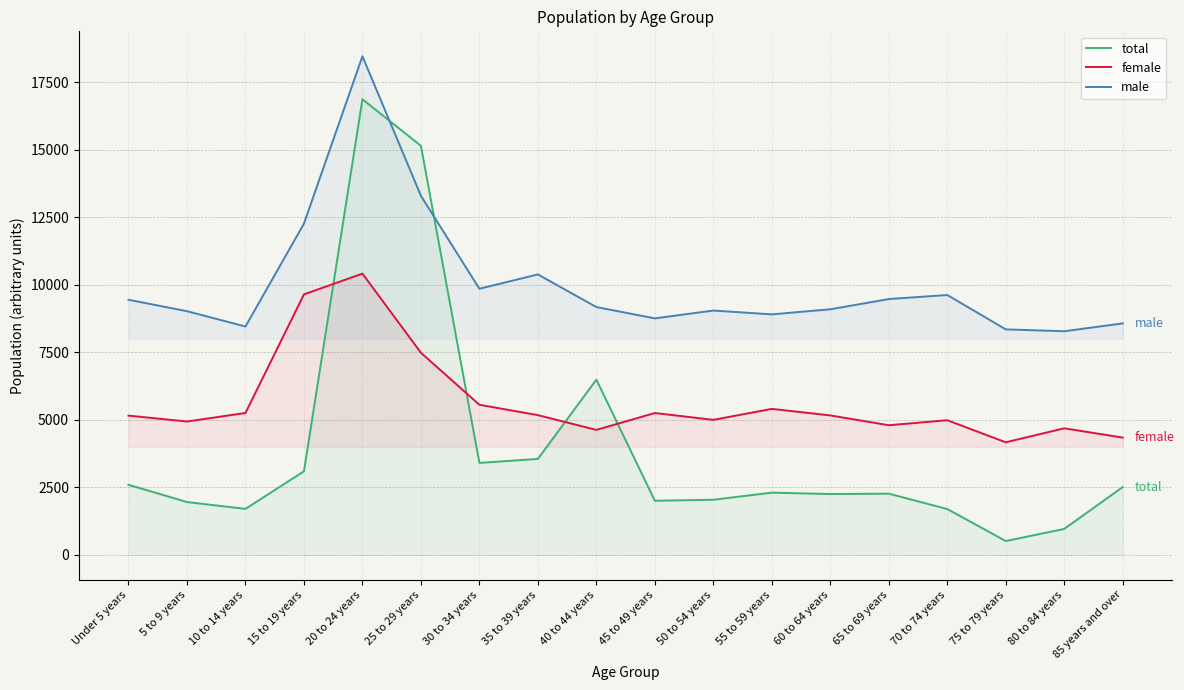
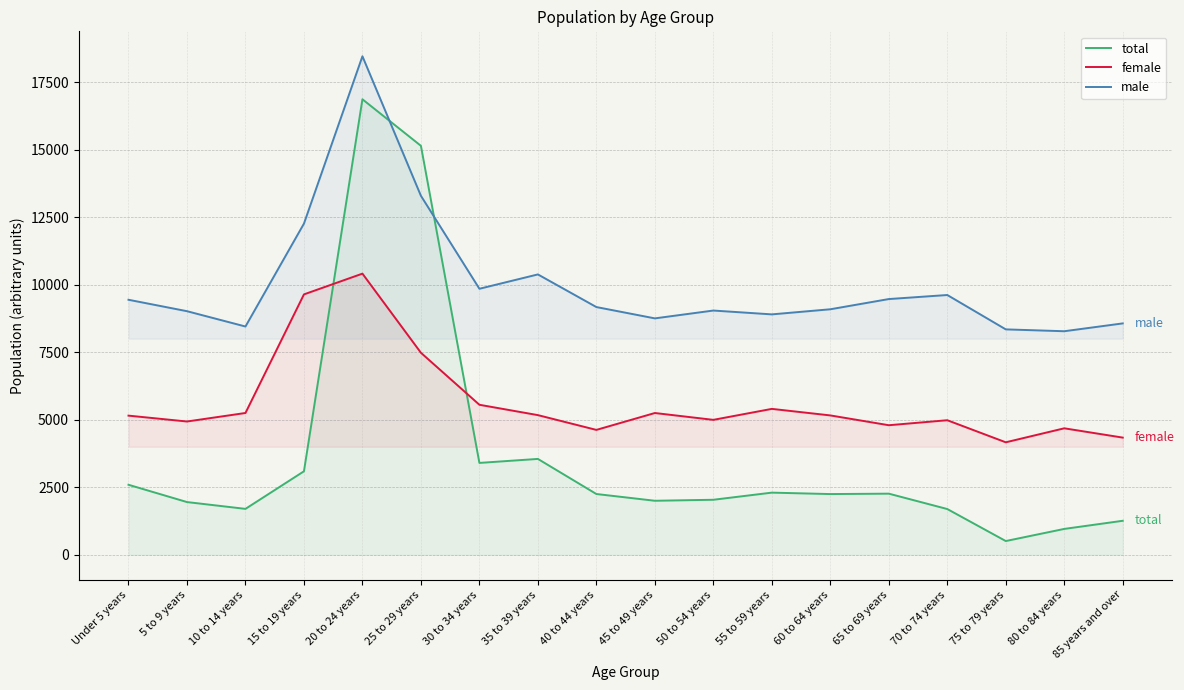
  {
    "total": {
      "Under 5 years": 2600,
      "5 to 9 years": 2000,
      "10 to 14 years": 1700,
      "15 to 19 years": 3100,
      "20 to 24 years": 16900,
      "25 to 29 years": 15100,
      "30 to 34 years": 3400,
      "35 to 39 years": 3600,
-     "40 to 44 years": 6500,
+     "40 to 44 years": 2300,
      "45 to 49 years": 2000,
      "50 to 54 years": 2000,
      "55 to 59 years": 2300,
      "60 to 64 years": 2200,
      "65 to 69 years": 2300,
      "70 to 74 years": 1700,
      "75 to 79 years": 500,
      "80 to 84 years": 1000,
-     "85 years and over": 2500
+     "85 years and over": 1300
    },
    "female": {
      "Under 5 years": 5200,
      "5 to 9 years": 4900,
      "10 to 14 years": 5300,
      "15 to 19 years": 9600,
      "20 to 24 years": 10400,
      "25 to 29 years": 7500,
      "30 to 34 years": 5600,
      "35 to 39 years": 5200,
      "40 to 44 years": 4600,
      "45 to 49 years": 5200,
      "50 to 54 years": 5000,
      "55 to 59 years": 5400,
      "60 to 64 years": 5200,
      "65 to 69 years": 4800,
      "70 to 74 years": 5000,
      "75 to 79 years": 4200,
      "80 to 84 years": 4700,
      "85 years and over": 4300
    },
    "male": {
      "Under 5 years": 9400,
      "5 to 9 years": 9000,
      "10 to 14 years": 8500,
      "15 to 19 years": 12300,
      "20 to 24 years": 18500,
      "25 to 29 years": 13300,
      "30 to 34 years": 9800,
      "35 to 39 years": 10400,
      "40 to 44 years": 9200,
      "45 to 49 years": 8800,
      "50 to 54 years": 9000,
      "55 to 59 years": 8900,
      "60 to 64 years": 9100,
      "65 to 69 years": 9500,
      "70 to 74 years": 9600,
      "75 to 79 years": 8300,
      "80 to 84 years": 8300,
      "85 years and over": 8600
    }
  }
